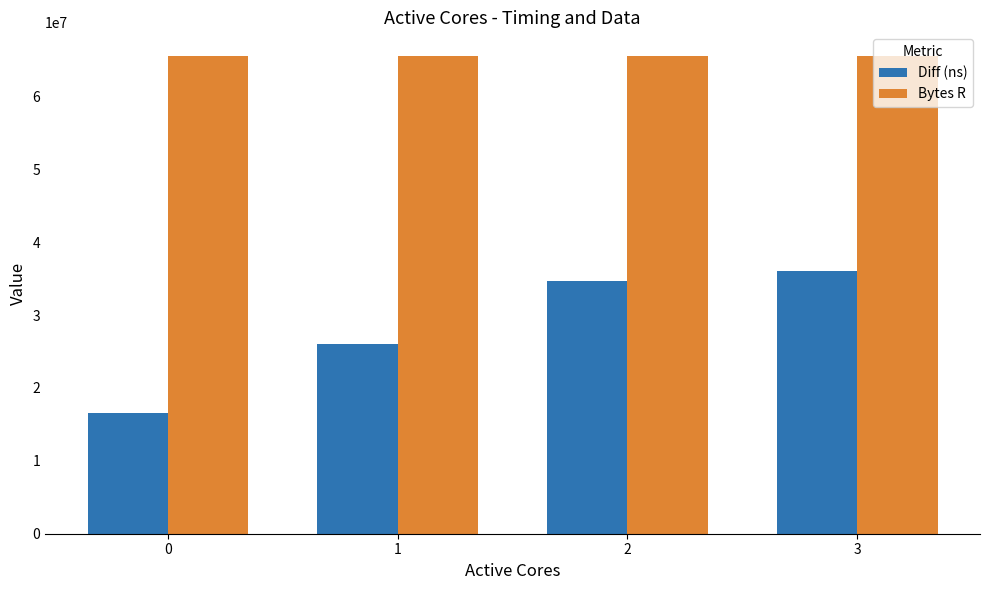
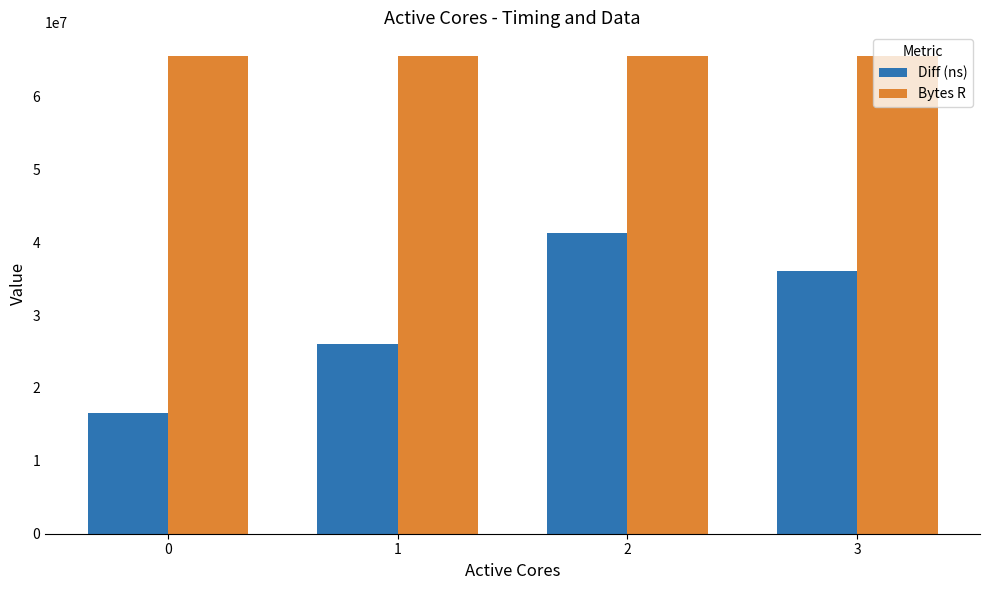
  {
    "Diff (ns)": {
      "0": 17000000,
      "1": 26000000,
-     "2": 35000000,
+     "2": 41000000,
      "3": 36000000
    },
    "Bytes R": {
      "0": 66000000,
      "1": 66000000,
      "2": 66000000
    }
  }
